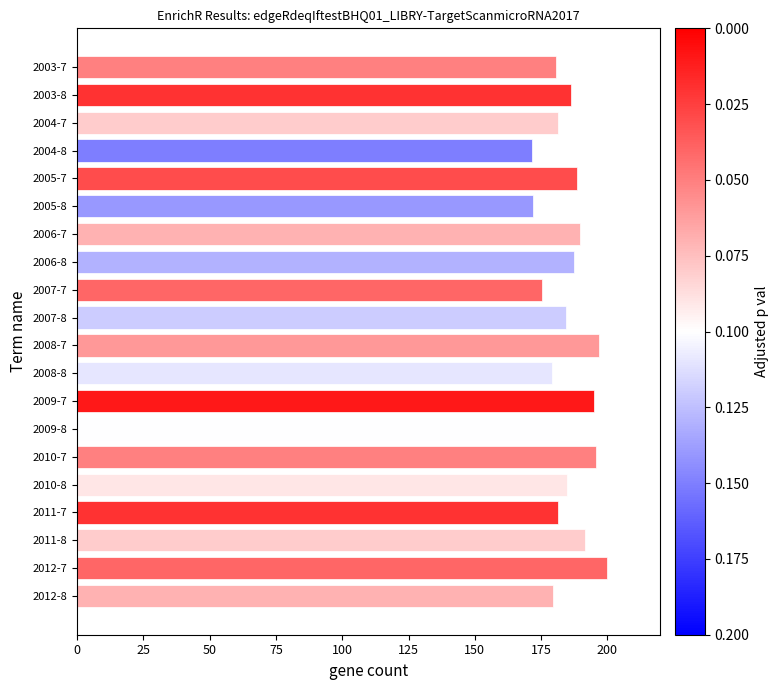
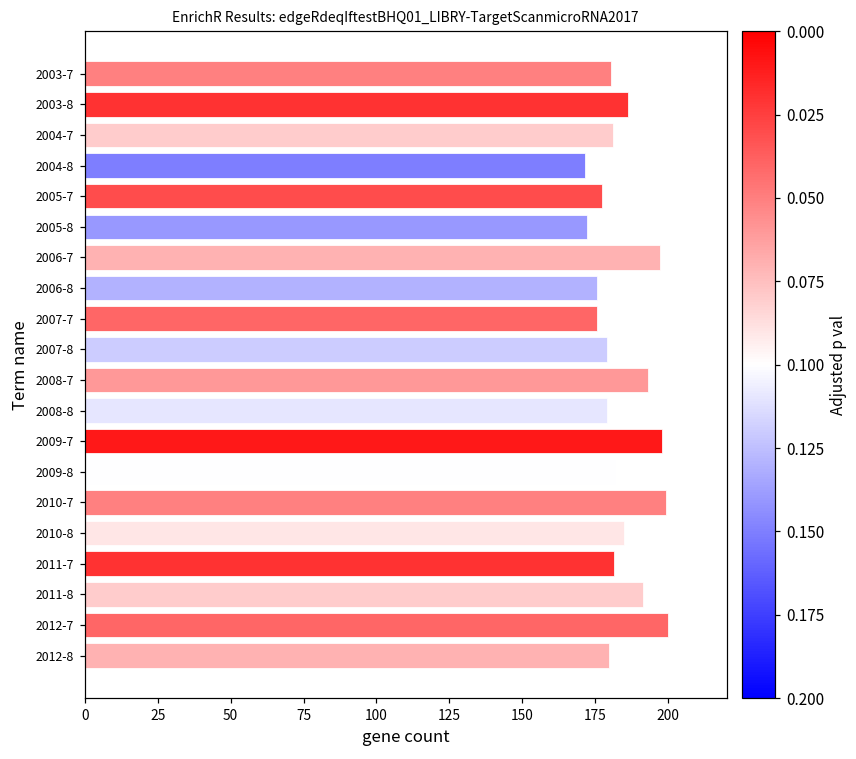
  {
    "2003-7": 181,
    "2003-8": 186,
    "2004-7": 181,
    "2004-8": 171,
-   "2005-7": 188,
+   "2005-7": 177,
    "2005-8": 172,
-   "2006-7": 190,
-   "2006-8": 187,
+   "2006-7": 197,
+   "2006-8": 176,
    "2007-7": 175,
-   "2007-8": 184,
-   "2008-7": 197,
+   "2007-8": 179,
+   "2008-7": 193,
    "2008-8": 179,
-   "2009-7": 195,
+   "2009-7": 198,
    "2009-8": 182,
-   "2010-7": 196,
+   "2010-7": 199,
    "2010-8": 185,
    "2011-7": 182,
    "2011-8": 191,
    "2012-7": 200,
    "2012-8": 180
  }
